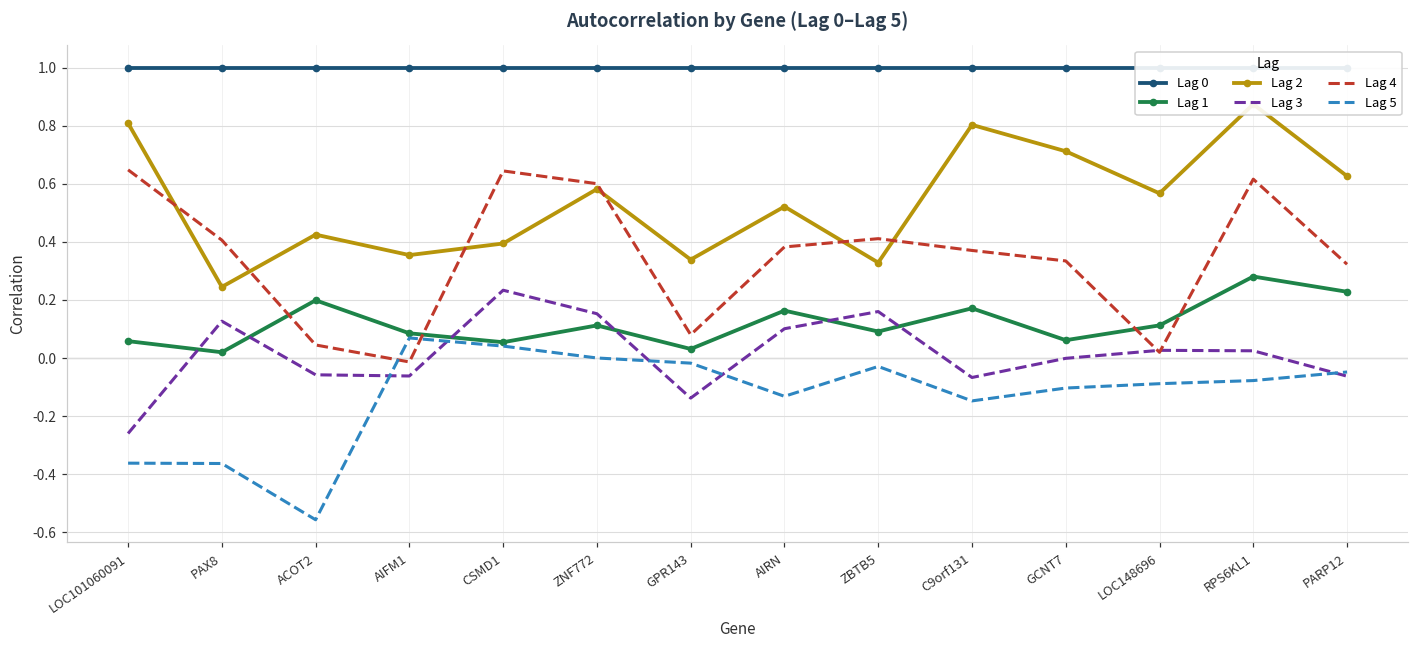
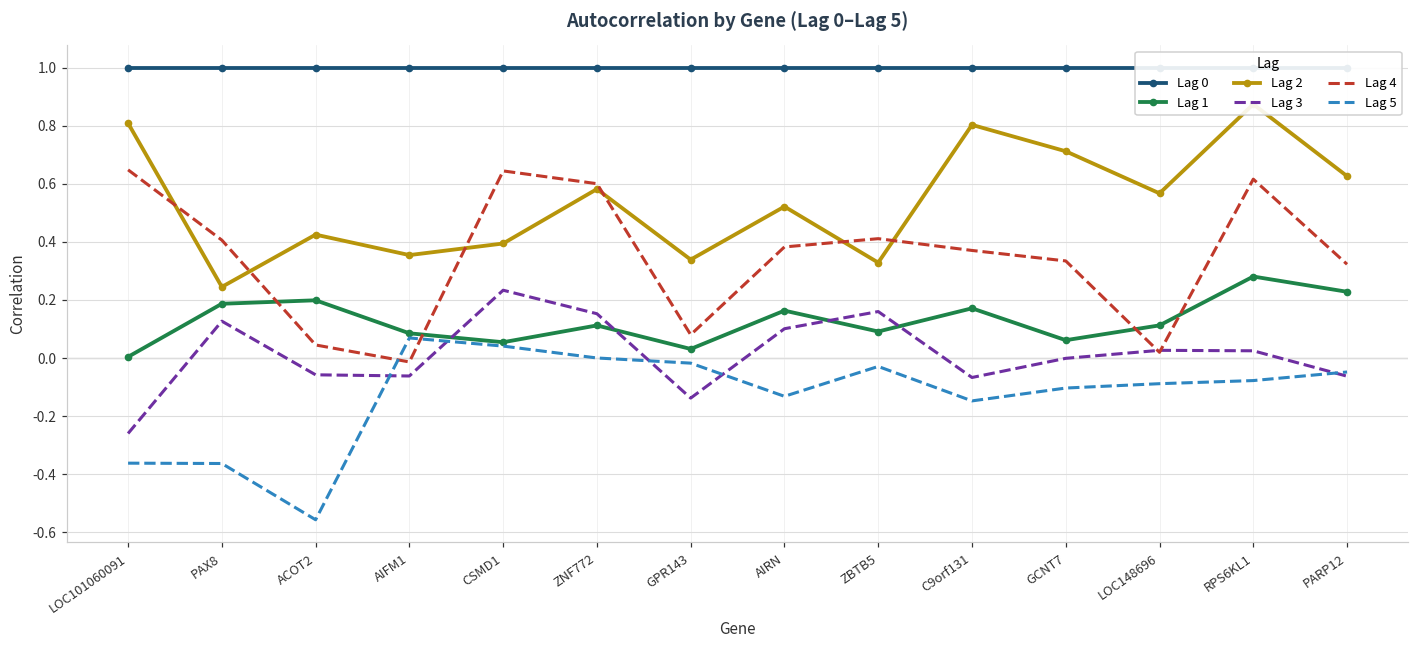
  {
    "Lag 0": {
      "LOC101060091": 1.00,
      "PAX8": 1.00,
      "ACOT2": 1.00,
      "AIFM1": 1.00,
      "CSMD1": 1.00,
      "ZNF772": 1.00,
      "GPR143": 1.00,
      "AIRN": 1.00,
      "ZBTB5": 1.00,
      "C9orf131": 1.00,
      "GCNT7": 1.00
    },
    "Lag 1": {
-     "LOC101060091": 0.06,
-     "PAX8": 0.02,
+     "LOC101060091": 0.00,
+     "PAX8": 0.19,
      "ACOT2": 0.20,
      "AIFM1": 0.09,
      "CSMD1": 0.05,
      "ZNF772": 0.11,
      "GPR143": 0.03,
      "AIRN": 0.16,
      "ZBTB5": 0.09,
      "C9orf131": 0.17,
      "GCNT7": 0.06,
      "LOC148696": 0.11,
      "RPS6KL1": 0.28,
      "PARP12": 0.23
    },
    "Lag 2": {
      "LOC101060091": 0.81,
      "PAX8": 0.25,
      "ACOT2": 0.43,
      "AIFM1": 0.35,
      "CSMD1": 0.39,
      "ZNF772": 0.58,
      "GPR143": 0.34,
      "AIRN": 0.52,
      "ZBTB5": 0.33,
      "C9orf131": 0.80,
      "GCNT7": 0.71,
      "LOC148696": 0.57,
      "PARP12": 0.63
    },
    "Lag 3": {
      "LOC101060091": -0.26,
      "PAX8": 0.13,
      "ACOT2": -0.06,
      "AIFM1": -0.06,
      "CSMD1": 0.23,
      "ZNF772": 0.15,
      "GPR143": -0.14,
      "AIRN": 0.10,
      "ZBTB5": 0.16,
      "C9orf131": -0.07,
      "GCNT7": 0.00,
      "RPS6KL1": 0.02,
      "PARP12": -0.06
    },
    "Lag 4": {
      "LOC101060091": 0.65,
      "PAX8": 0.41,
      "ACOT2": 0.04,
      "AIFM1": -0.01,
      "CSMD1": 0.64,
      "ZNF772": 0.60,
      "GPR143": 0.08,
      "AIRN": 0.38,
      "ZBTB5": 0.41,
      "C9orf131": 0.37,
      "GCNT7": 0.33,
      "RPS6KL1": 0.62,
      "PARP12": 0.32
    },
    "Lag 5": {
      "LOC101060091": -0.36,
      "PAX8": -0.36,
      "ACOT2": -0.56,
      "AIFM1": 0.07,
      "CSMD1": 0.04,
      "ZNF772": 0.00,
      "GPR143": -0.02,
      "AIRN": -0.13,
      "ZBTB5": -0.03,
      "C9orf131": -0.15,
      "GCNT7": -0.10,
      "LOC148696": -0.09,
      "RPS6KL1": -0.08,
      "PARP12": -0.05
    }
  }
